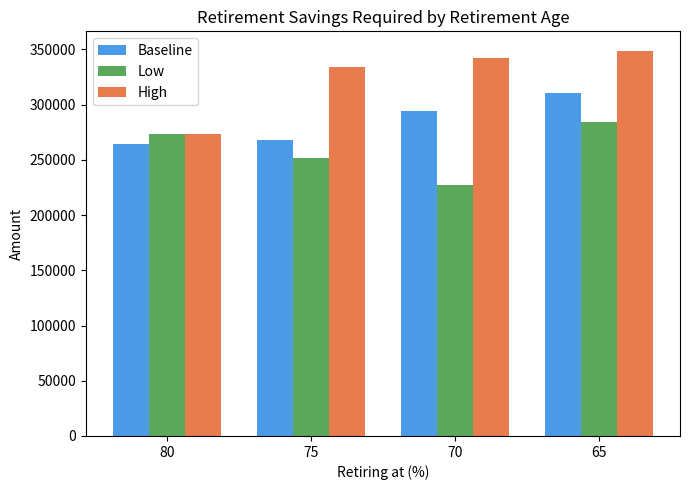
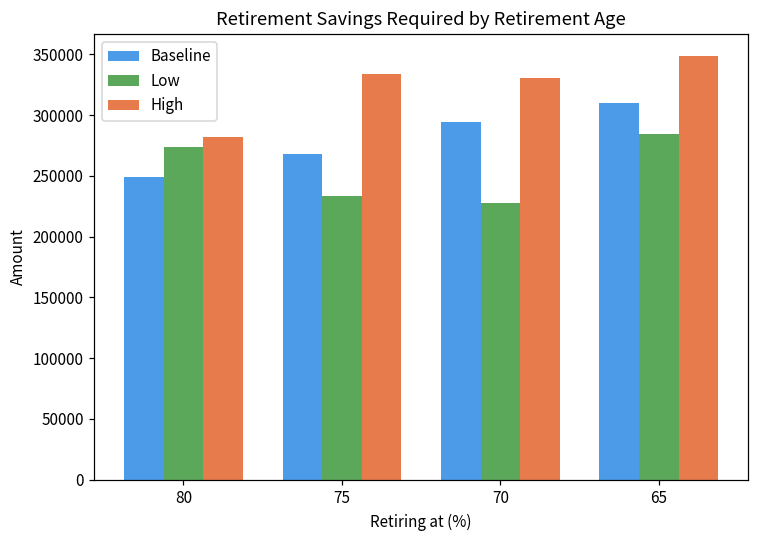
  {
    "Baseline": {
-     "80": 265000,
+     "80": 249000,
      "75": 268000,
      "70": 294000,
      "65": 310000
    },
    "Low": {
      "80": 274000,
-     "75": 252000,
+     "75": 233000,
      "70": 227000,
      "65": 284000
    },
    "High": {
-     "80": 273000,
+     "80": 282000,
      "75": 334000,
-     "70": 342000,
+     "70": 331000,
      "65": 349000
    }
  }
